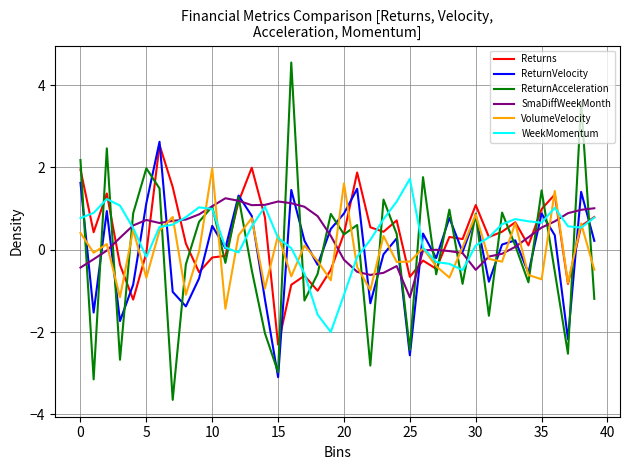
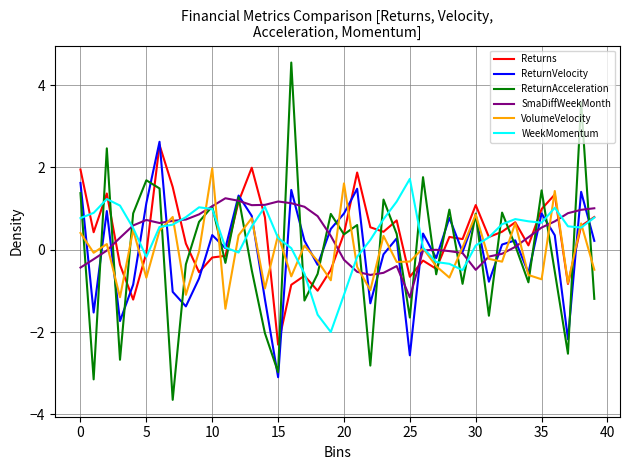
  {
    "Returns": {
      "0": 2.0,
      "5": -0.1,
      "10": -0.2,
      "15": -2.3,
      "25": -0.7,
      "30": 1.1,
      "35": 1.0
    },
    "ReturnVelocity": {
      "0": 1.6,
      "5": 1.1,
-     "10": 0.6,
+     "10": 0.4,
      "15": -3.1,
      "20": 0.9,
      "25": -2.6,
      "35": 0.9
    },
    "ReturnAcceleration": {
-     "0": 2.2,
-     "5": 2.0,
+     "0": 1.4,
+     "5": 1.7,
      "15": -3.0,
-     "25": -2.4,
+     "25": -1.6,
      "35": 1.4
    },
    "SmaDiffWeekMonth": {
      "0": -0.4,
      "5": 0.7,
      "15": 1.2,
      "20": -0.2,
      "25": -1.2,
      "30": -0.5,
      "35": 0.5
    },
    "VolumeVelocity": {
      "0": 0.4,
      "5": -0.7,
      "10": 2.0,
      "15": 0.4,
      "20": 1.6,
      "25": -0.3,
      "35": -0.7
    },
    "WeekMomentum": {
      "0": 0.8,
      "5": -0.2,
      "10": 1.0,
      "15": 0.3,
      "20": -1.1,
      "25": 1.7,
      "30": 0.1,
      "35": 0.7
    }
  }
